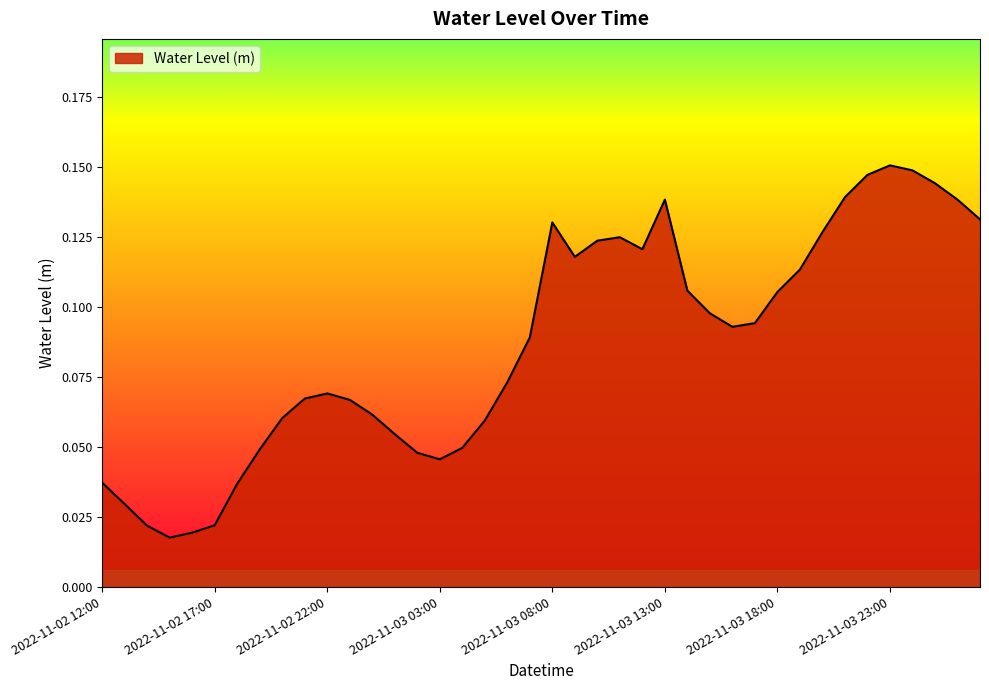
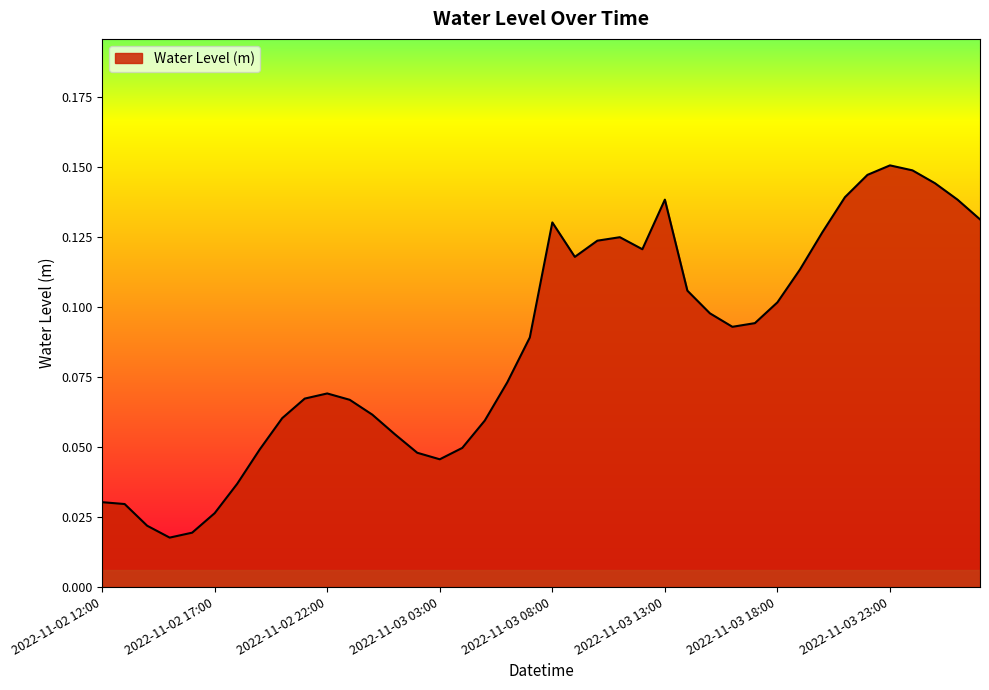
  {
-   "2022-11-02 12:00": 0.037,
-   "2022-11-02 17:00": 0.022,
+   "2022-11-02 12:00": 0.030,
+   "2022-11-02 17:00": 0.026,
    "2022-11-02 22:00": 0.069,
    "2022-11-03 03:00": 0.046,
    "2022-11-03 08:00": 0.130,
    "2022-11-03 13:00": 0.138,
-   "2022-11-03 18:00": 0.105,
+   "2022-11-03 18:00": 0.102,
    "2022-11-03 23:00": 0.150
  }
